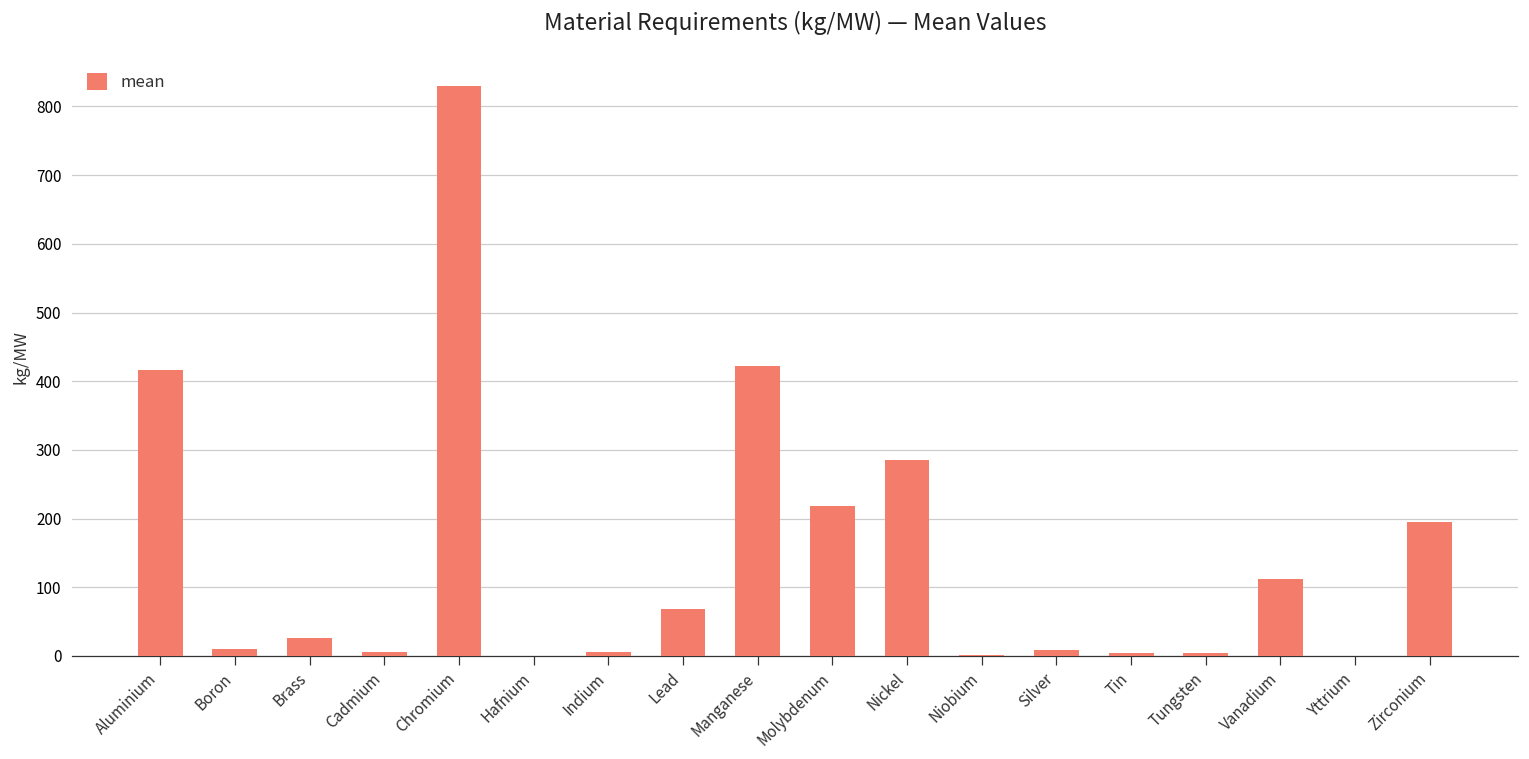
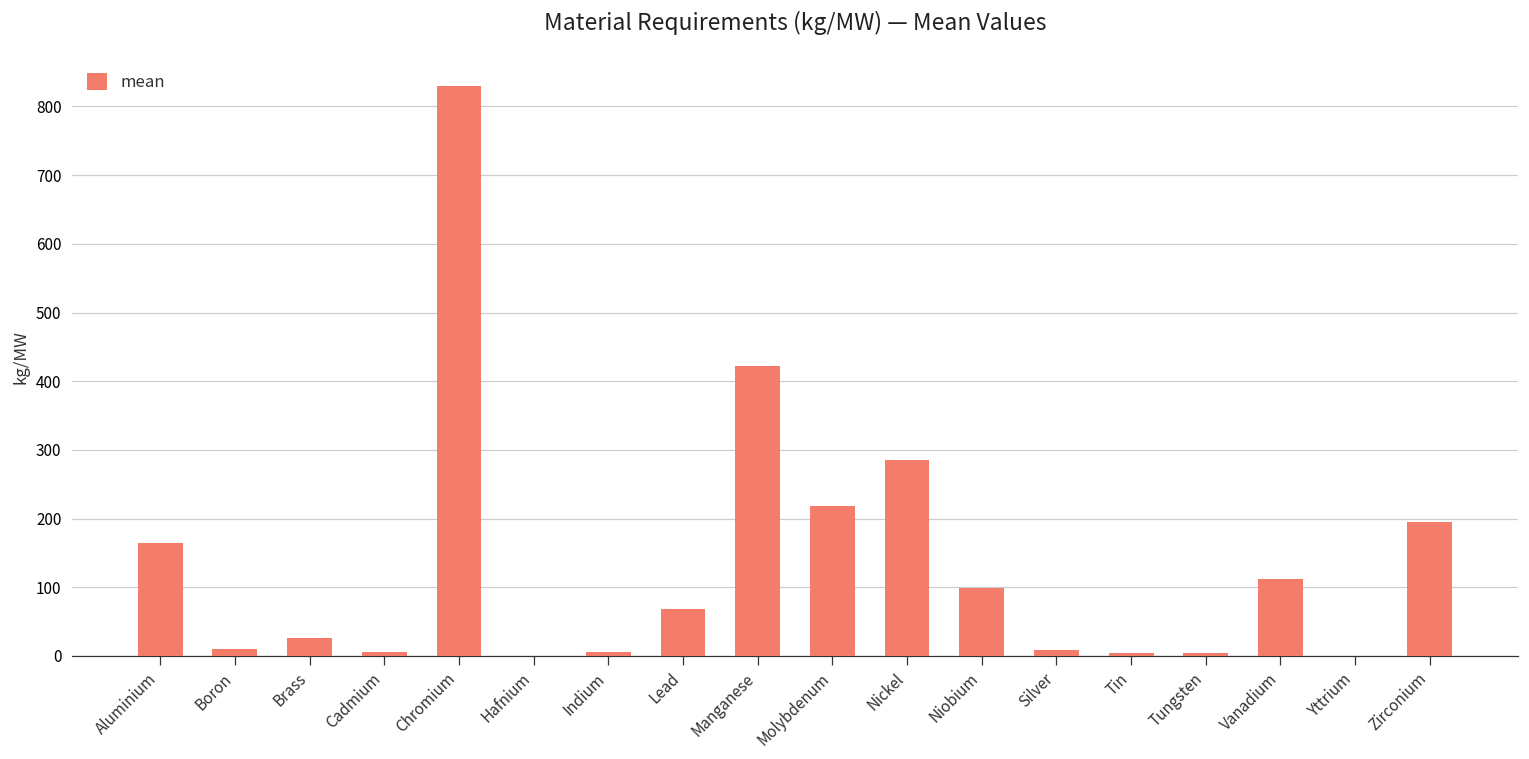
  {
-   "Aluminium": 420,
+   "Aluminium": 170,
    "Boron": 10,
    "Brass": 30,
    "Cadmium": 10,
    "Chromium": 830,
    "Indium": 10,
    "Lead": 70,
    "Manganese": 420,
    "Molybdenum": 220,
    "Nickel": 290,
-   "Niobium": 0,
+   "Niobium": 100,
    "Silver": 10,
    "Tin": 0,
    "Tungsten": 10,
    "Vanadium": 110,
    "Zirconium": 190
  }
